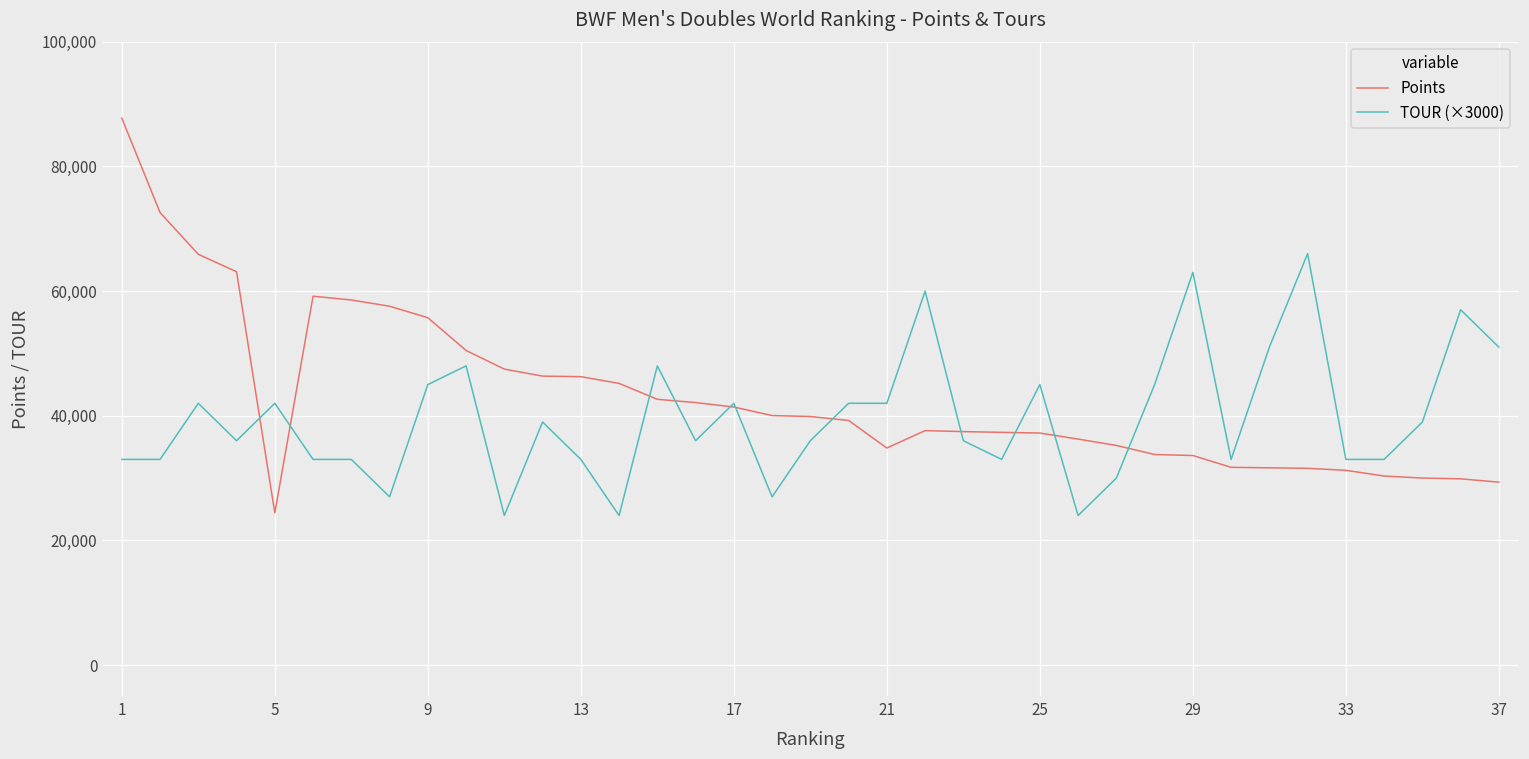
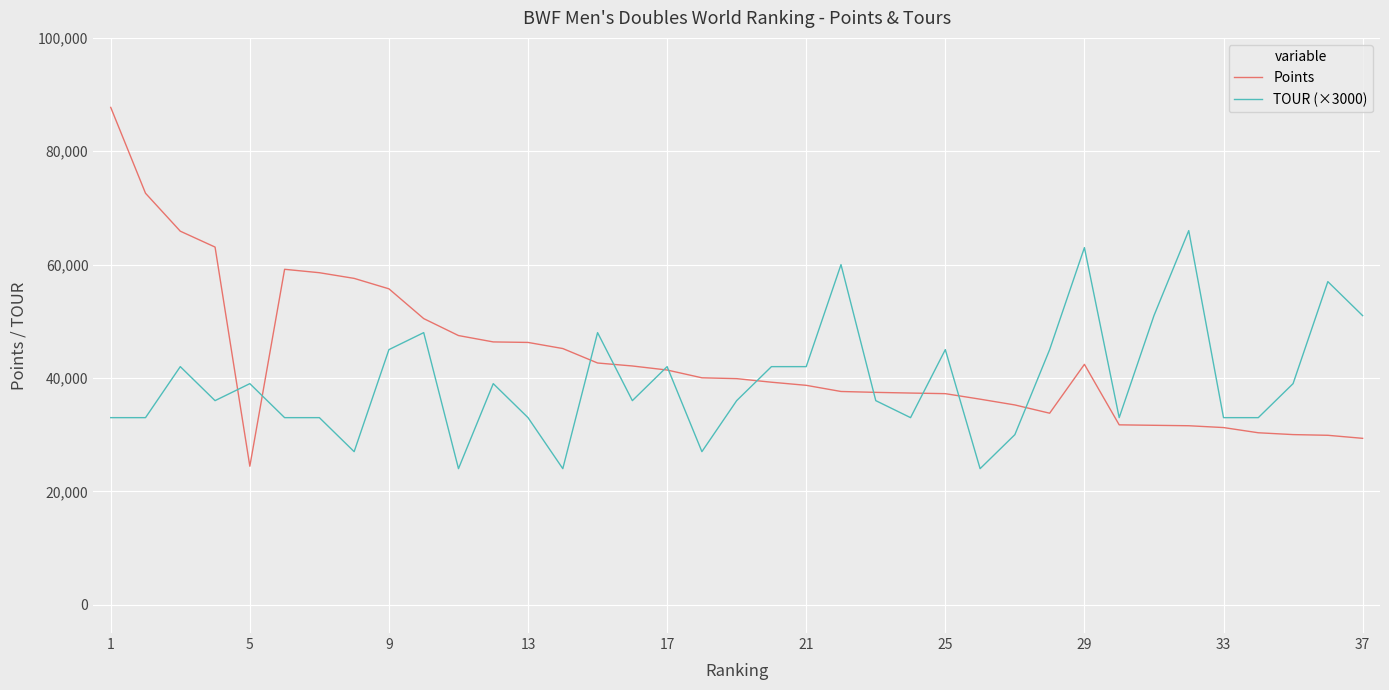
  {
    "Points": {
      "1": "88,000",
      "5": "24,000",
      "9": "56,000",
      "13": "46,000",
      "17": "41,000",
-     "21": "35,000",
+     "21": "39,000",
      "25": "37,000",
-     "29": "34,000",
+     "29": "42,000",
      "33": "31,000",
      "37": "29,000"
    },
    "TOUR (×3000)": {
      "1": "33,000",
-     "5": "42,000",
+     "5": "39,000",
      "9": "45,000",
      "13": "33,000",
      "17": "42,000",
      "21": "42,000",
      "25": "45,000",
      "29": "63,000",
      "33": "33,000",
      "37": "51,000"
    }
  }
